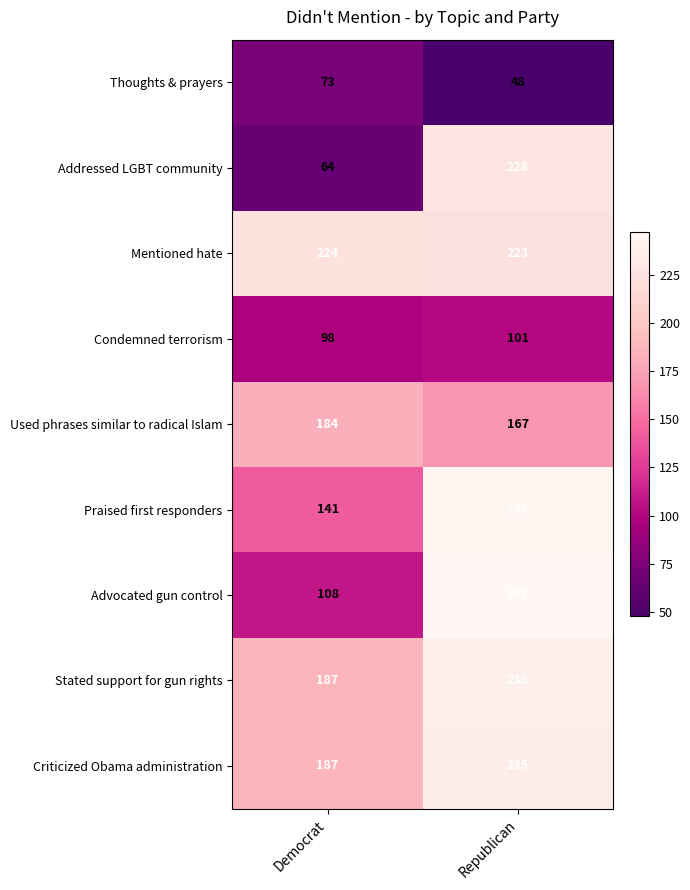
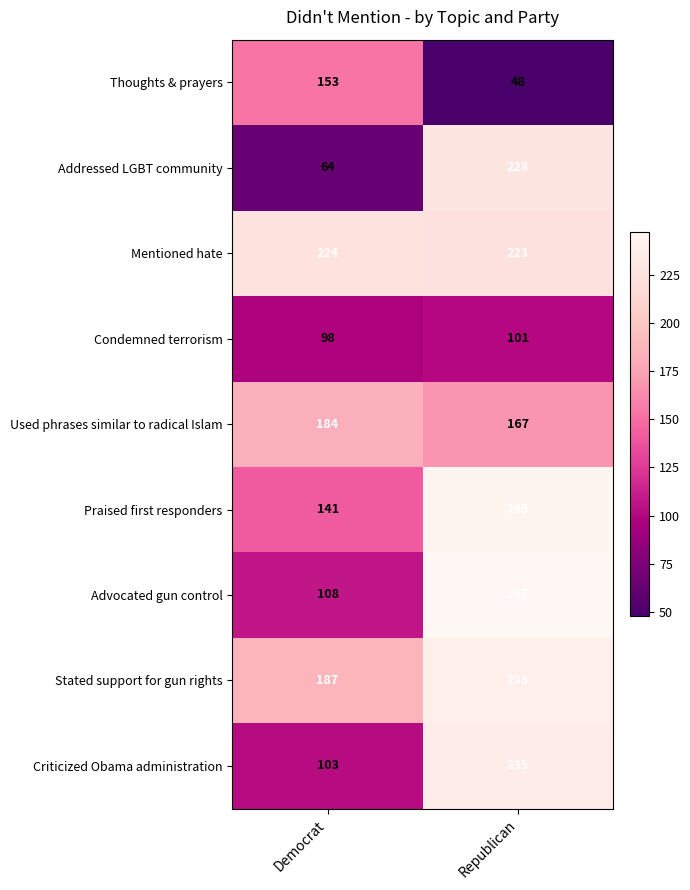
  {
    "Thoughts & prayers": {
-     "Democrat": 73,
+     "Democrat": 153,
      "Republican": 48
    },
    "Addressed LGBT community": {
      "Democrat": 64
    },
    "Condemned terrorism": {
      "Democrat": 98,
      "Republican": 101
    },
    "Used phrases similar to radical Islam": {
      "Democrat": 184,
      "Republican": 167
    },
    "Praised first responders": {
      "Democrat": 141
    },
    "Advocated gun control": {
      "Democrat": 108
    },
    "Stated support for gun rights": {
      "Democrat": 187
    },
    "Criticized Obama administration": {
-     "Democrat": 187
+     "Democrat": 103
    }
  }
